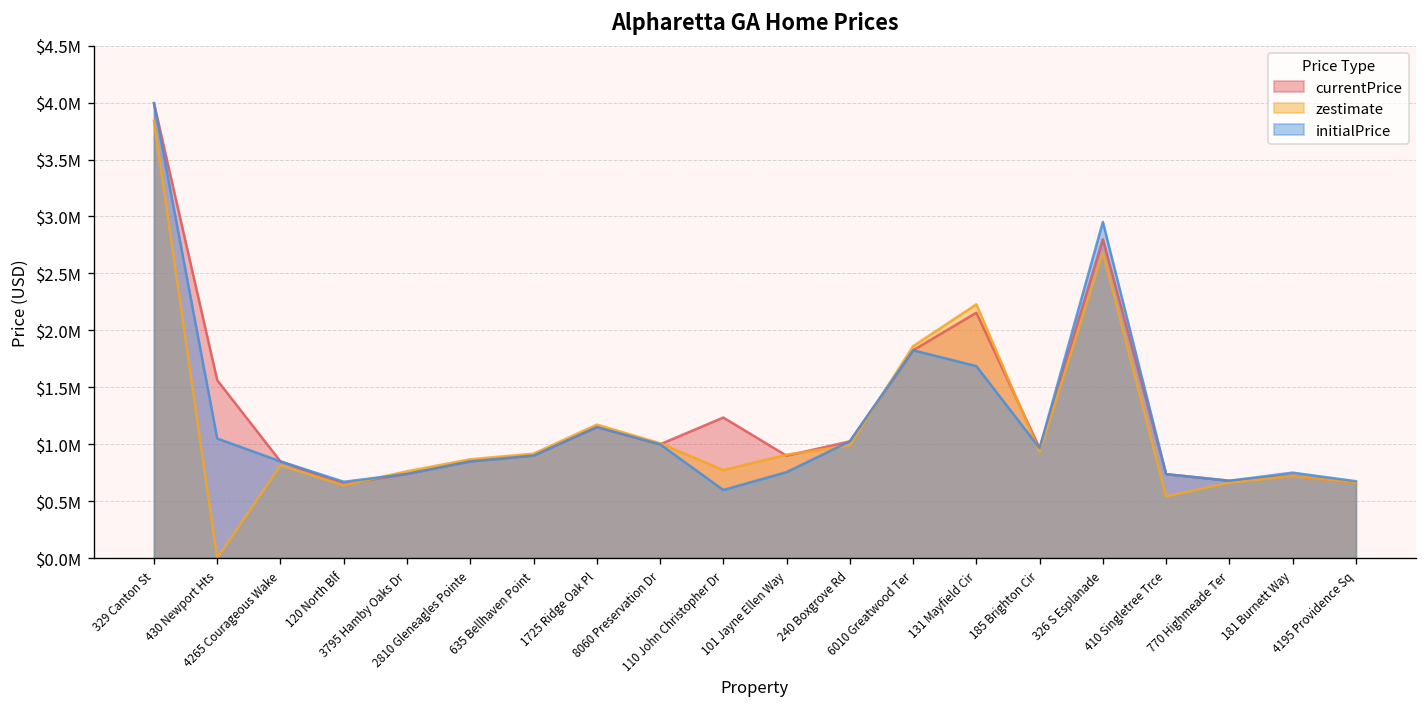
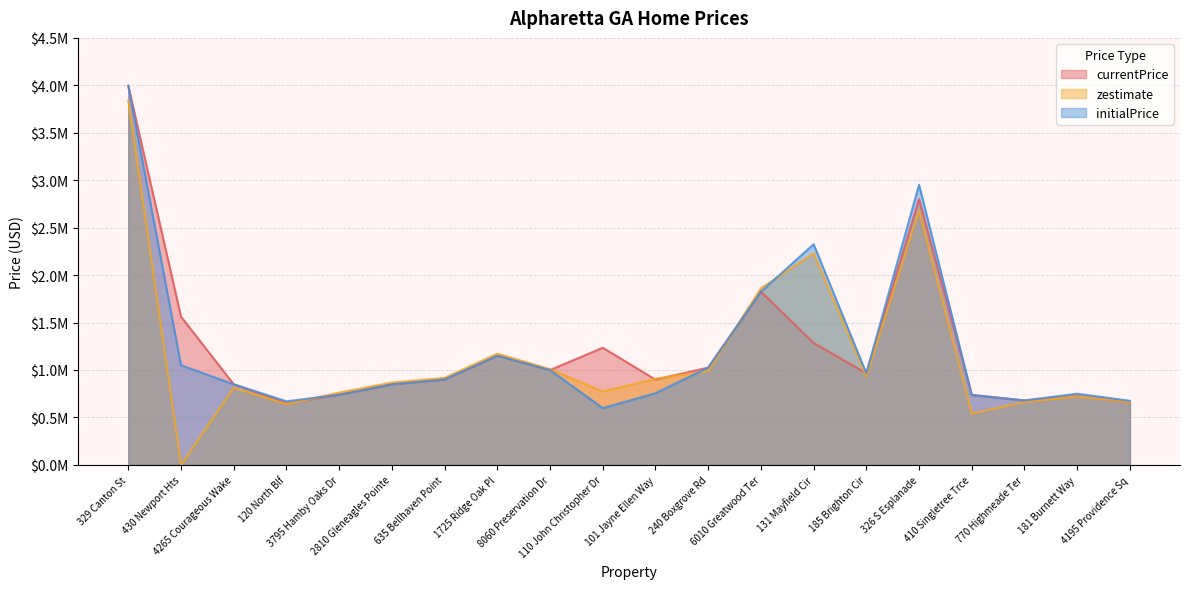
  {
    "currentPrice": {
      "430 Newport Hts": "$1600000",
      "110 John Christopher Dr": "$1200000",
-     "131 Mayfield Cir": "$2200000",
+     "131 Mayfield Cir": "$1300000",
      "326 S Esplanade": "$2800000"
    },
    "zestimate": {
      "329 Canton St": "$3800000",
      "430 Newport Hts": "$0",
      "4265 Courageous Wake": "$800000",
      "110 John Christopher Dr": "$800000",
      "240 Boxgrove Rd": "$1000000",
      "6010 Greatwood Ter": "$1900000",
      "131 Mayfield Cir": "$2200000",
      "185 Brighton Cir": "$900000",
      "326 S Esplanade": "$2700000",
      "410 Singletree Trce": "$500000"
    },
    "initialPrice": {
      "430 Newport Hts": "$1100000",
      "110 John Christopher Dr": "$600000",
      "101 Jayne Ellen Way": "$800000",
-     "131 Mayfield Cir": "$1700000",
+     "131 Mayfield Cir": "$2300000",
      "326 S Esplanade": "$3000000"
    }
  }
